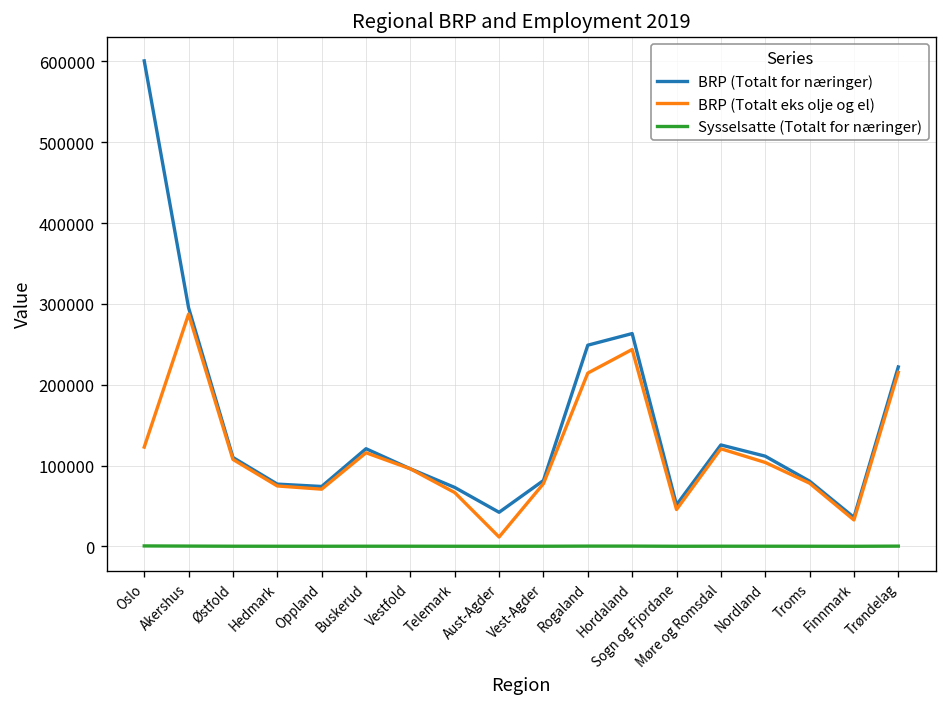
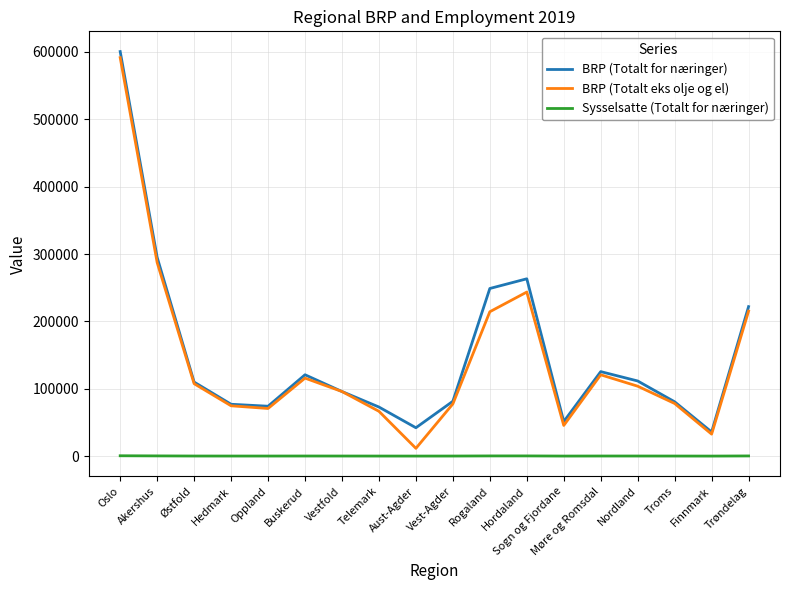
  {
    "BRP (Totalt for næringer)": {
      "Oslo": 600000,
      "Akershus": 300000,
      "Buskerud": 120000,
      "Telemark": 70000,
      "Aust-Agder": 40000,
      "Vest-Agder": 80000,
      "Rogaland": 250000,
      "Hordaland": 260000,
      "Sogn og Fjordane": 50000,
      "Møre og Romsdal": 130000,
      "Nordland": 110000,
      "Trøndelag": 220000
    },
    "BRP (Totalt eks olje og el)": {
-     "Oslo": 120000,
+     "Oslo": 590000,
      "Akershus": 290000,
      "Buskerud": 120000,
      "Telemark": 70000,
      "Aust-Agder": 10000,
      "Vest-Agder": 80000,
      "Rogaland": 210000,
      "Hordaland": 240000,
      "Sogn og Fjordane": 50000,
      "Møre og Romsdal": 120000,
      "Nordland": 100000,
      "Trøndelag": 220000
    },
    "Sysselsatte (Totalt for næringer)": {
      "Oslo": 0,
      "Akershus": 0,
      "Østfold": 0,
      "Hedmark": 0,
      "Oppland": 0,
      "Buskerud": 0,
      "Vestfold": 0,
      "Telemark": 0,
      "Aust-Agder": 0,
      "Vest-Agder": 0,
      "Rogaland": 0,
      "Hordaland": 0,
      "Sogn og Fjordane": 0,
      "Møre og Romsdal": 0,
      "Nordland": 0,
      "Troms": 0,
      "Finnmark": 0,
      "Trøndelag": 0
    }
  }
